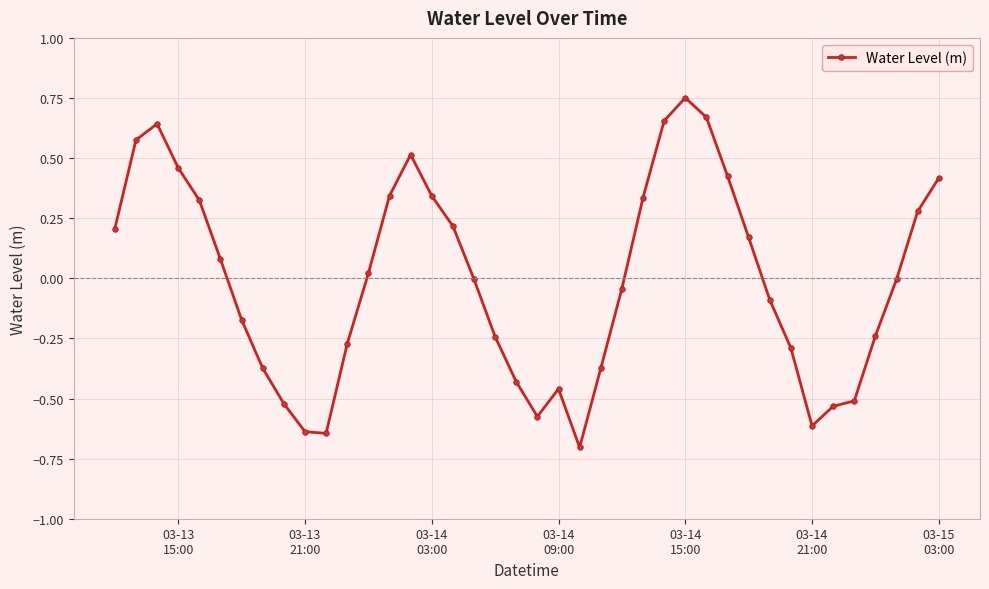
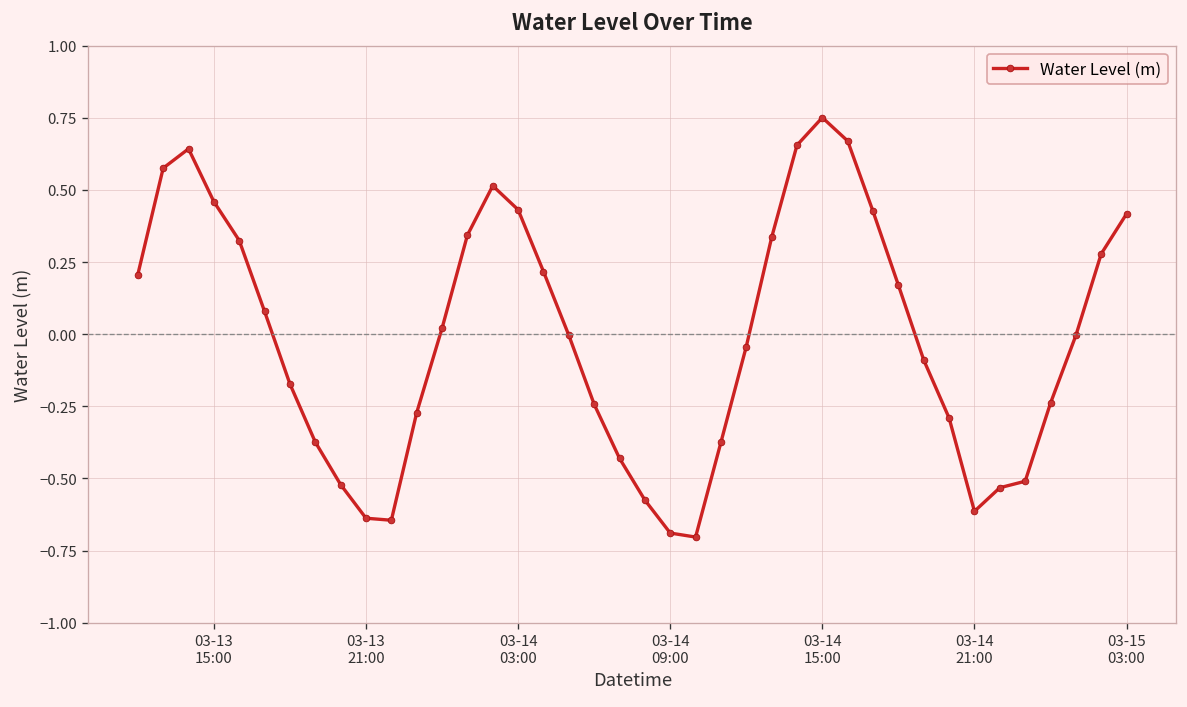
  {
    "03-13 15:00": 0.46,
    "03-13 21:00": -0.64,
-   "03-14 03:00": 0.34,
-   "03-14 09:00": -0.46,
+   "03-14 03:00": 0.43,
+   "03-14 09:00": -0.69,
    "03-14 15:00": 0.75,
    "03-14 21:00": -0.61,
    "03-15 03:00": 0.42
  }
